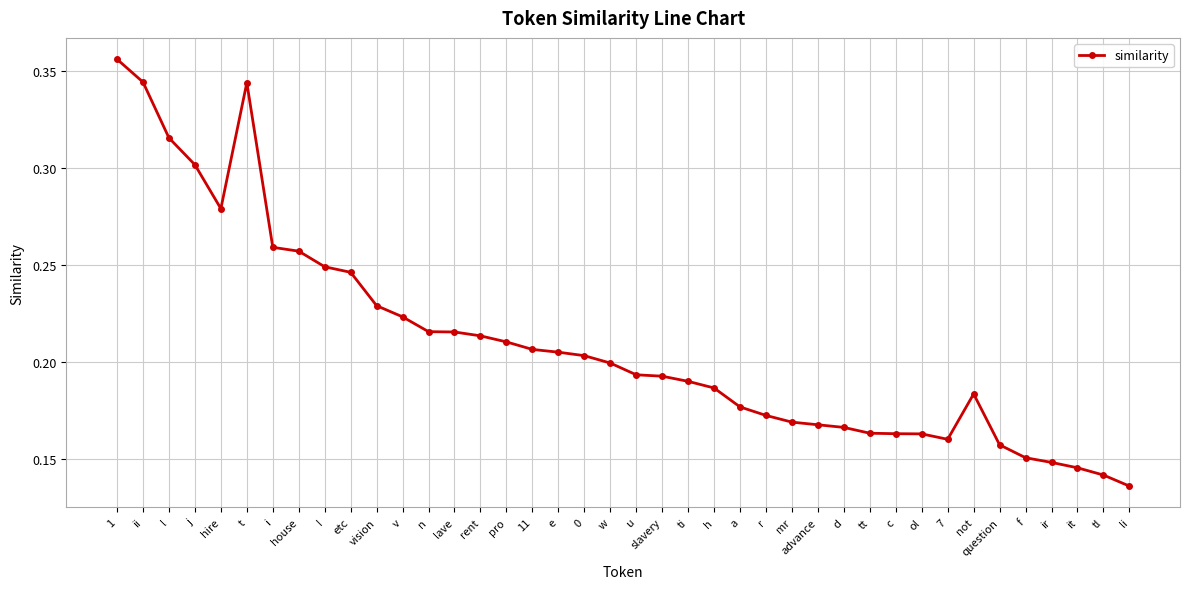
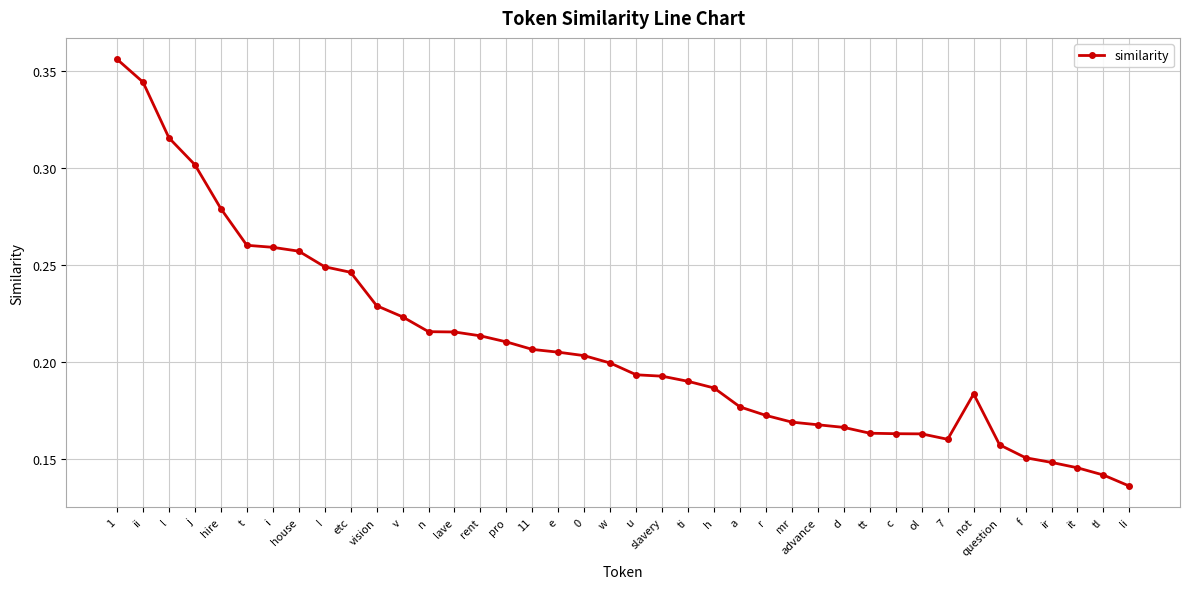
  {
    "1": 0.356,
    "ii": 0.344,
    "l": 0.316,
    "j": 0.302,
    "hire": 0.279,
-   "t": 0.344,
+   "t": 0.260,
    "i": 0.259,
    "house": 0.257,
    "I": 0.249,
    "etc": 0.246,
    "vision": 0.229,
    "v": 0.223,
    "n": 0.216,
    "lave": 0.216,
    "rent": 0.214,
    "pro": 0.211,
    "11": 0.207,
    "e": 0.205,
    "0": 0.203,
    "w": 0.200,
    "u": 0.194,
    "slavery": 0.193,
    "ti": 0.190,
    "h": 0.187,
    "a": 0.177,
    "r": 0.173,
    "mr": 0.169,
    "advance": 0.168,
    "d": 0.166,
    "tt": 0.163,
    "c": 0.163,
    "ol": 0.163,
    "7": 0.160,
    "not": 0.184,
    "question": 0.158,
    "f": 0.151,
    "ir": 0.148,
    "it": 0.146,
    "tl": 0.142,
    "li": 0.136
  }
